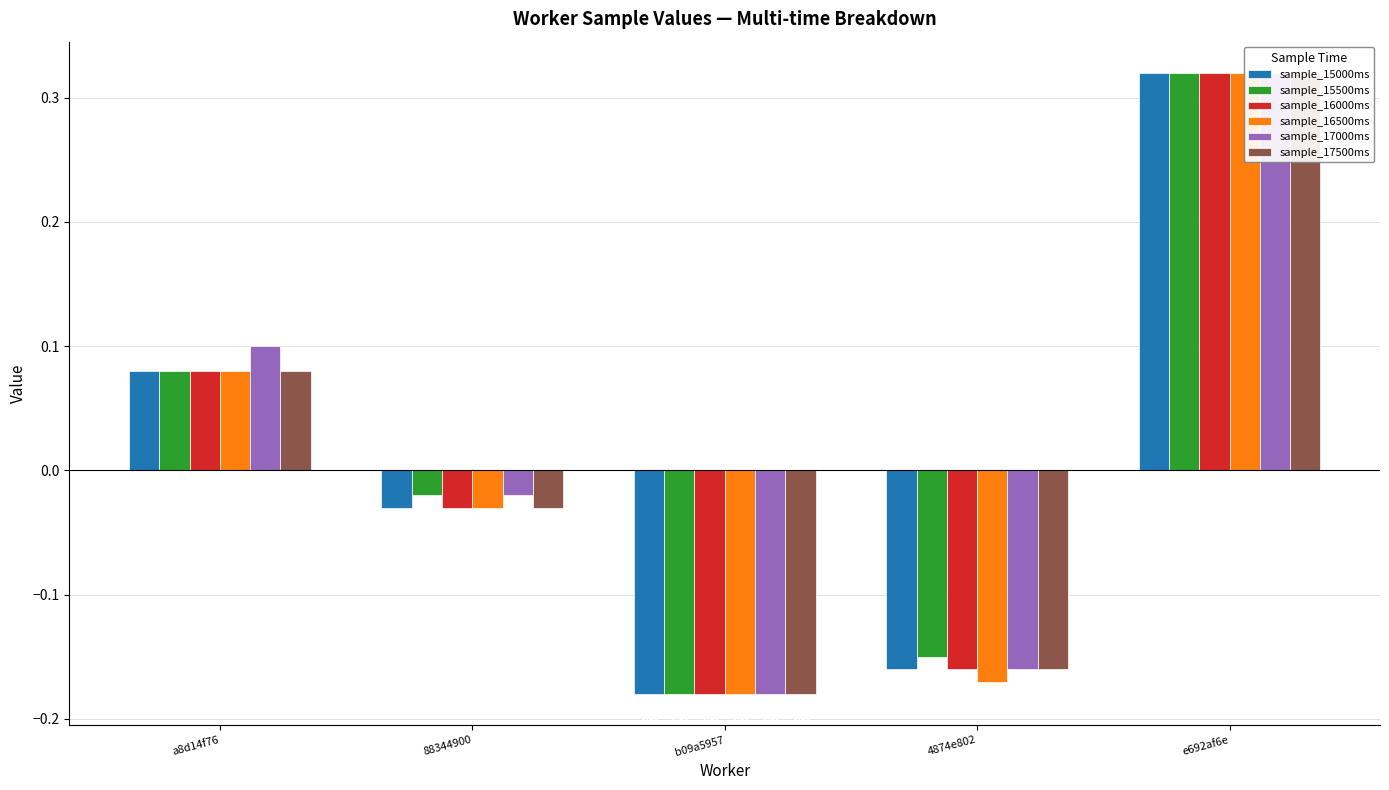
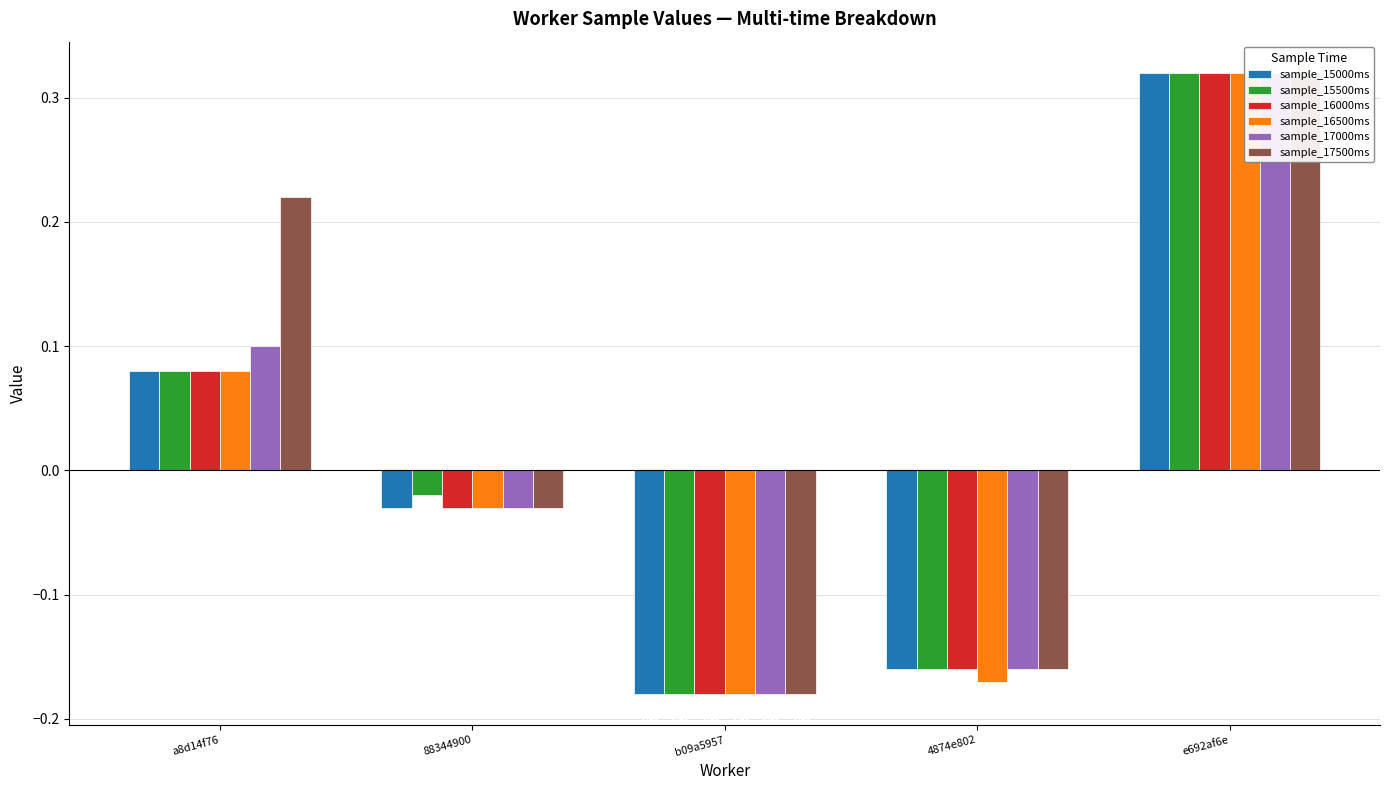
  {
    "sample_15000ms": {
      "a8d14f76": 0.08,
      "88344900": -0.03,
      "b09a5957": -0.18,
      "4874e802": -0.16,
      "e692af6e": 0.32
    },
    "sample_15500ms": {
      "a8d14f76": 0.08,
      "88344900": -0.02,
      "b09a5957": -0.18,
-     "4874e802": -0.15,
+     "4874e802": -0.16,
      "e692af6e": 0.32
    },
    "sample_16000ms": {
      "a8d14f76": 0.08,
      "88344900": -0.03,
      "b09a5957": -0.18,
      "4874e802": -0.16,
      "e692af6e": 0.32
    },
    "sample_16500ms": {
      "a8d14f76": 0.08,
      "88344900": -0.03,
      "b09a5957": -0.18,
      "4874e802": -0.17
    },
    "sample_17000ms": {
      "a8d14f76": 0.10,
-     "88344900": -0.02,
+     "88344900": -0.03,
      "b09a5957": -0.18,
      "4874e802": -0.16
    },
    "sample_17500ms": {
-     "a8d14f76": 0.08,
+     "a8d14f76": 0.22,
      "88344900": -0.03,
      "b09a5957": -0.18,
      "4874e802": -0.16
    }
  }
